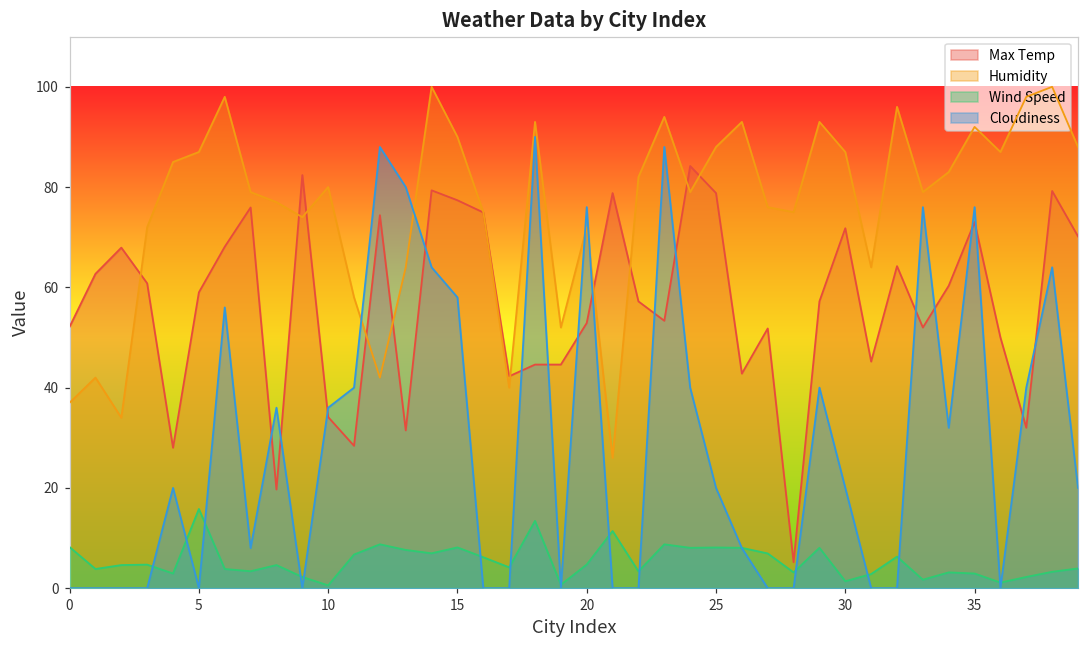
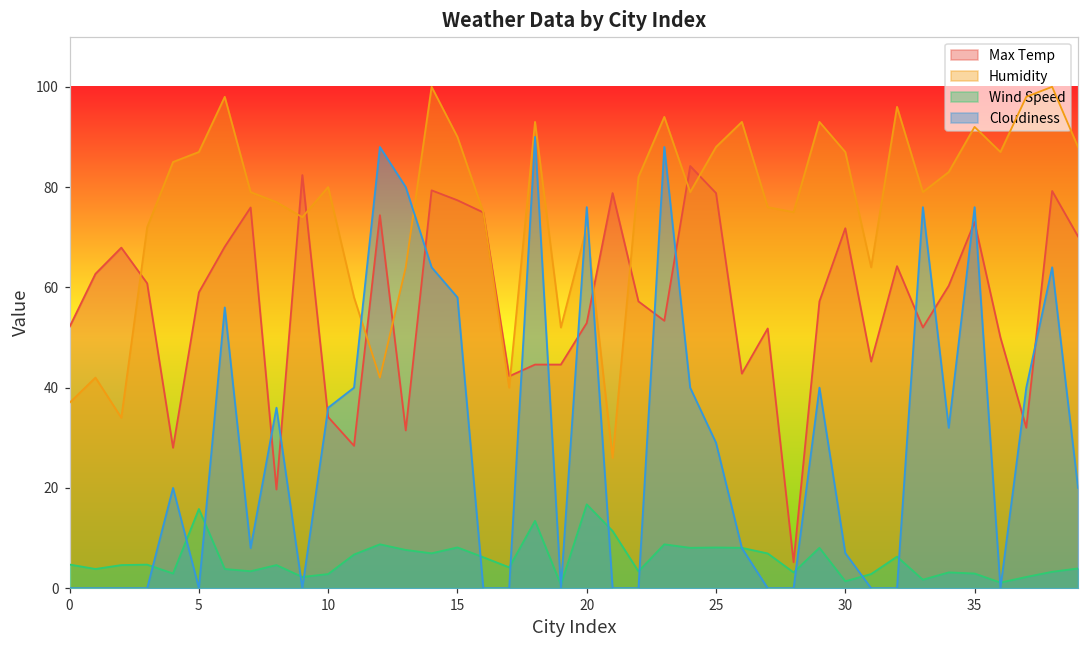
  {
    "Wind Speed": {
-     "0": 8,
+     "0": 5,
      "5": 16,
-     "10": 1,
+     "10": 3,
      "15": 8,
-     "20": 5,
+     "20": 17,
      "25": 8,
      "30": 1,
      "35": 3
    },
    "Cloudiness": {
      "0": 0,
      "5": 0,
      "10": 36,
      "15": 58,
      "20": 76,
-     "25": 20,
-     "30": 20,
+     "25": 29,
+     "30": 7,
      "35": 76
    }
  }
